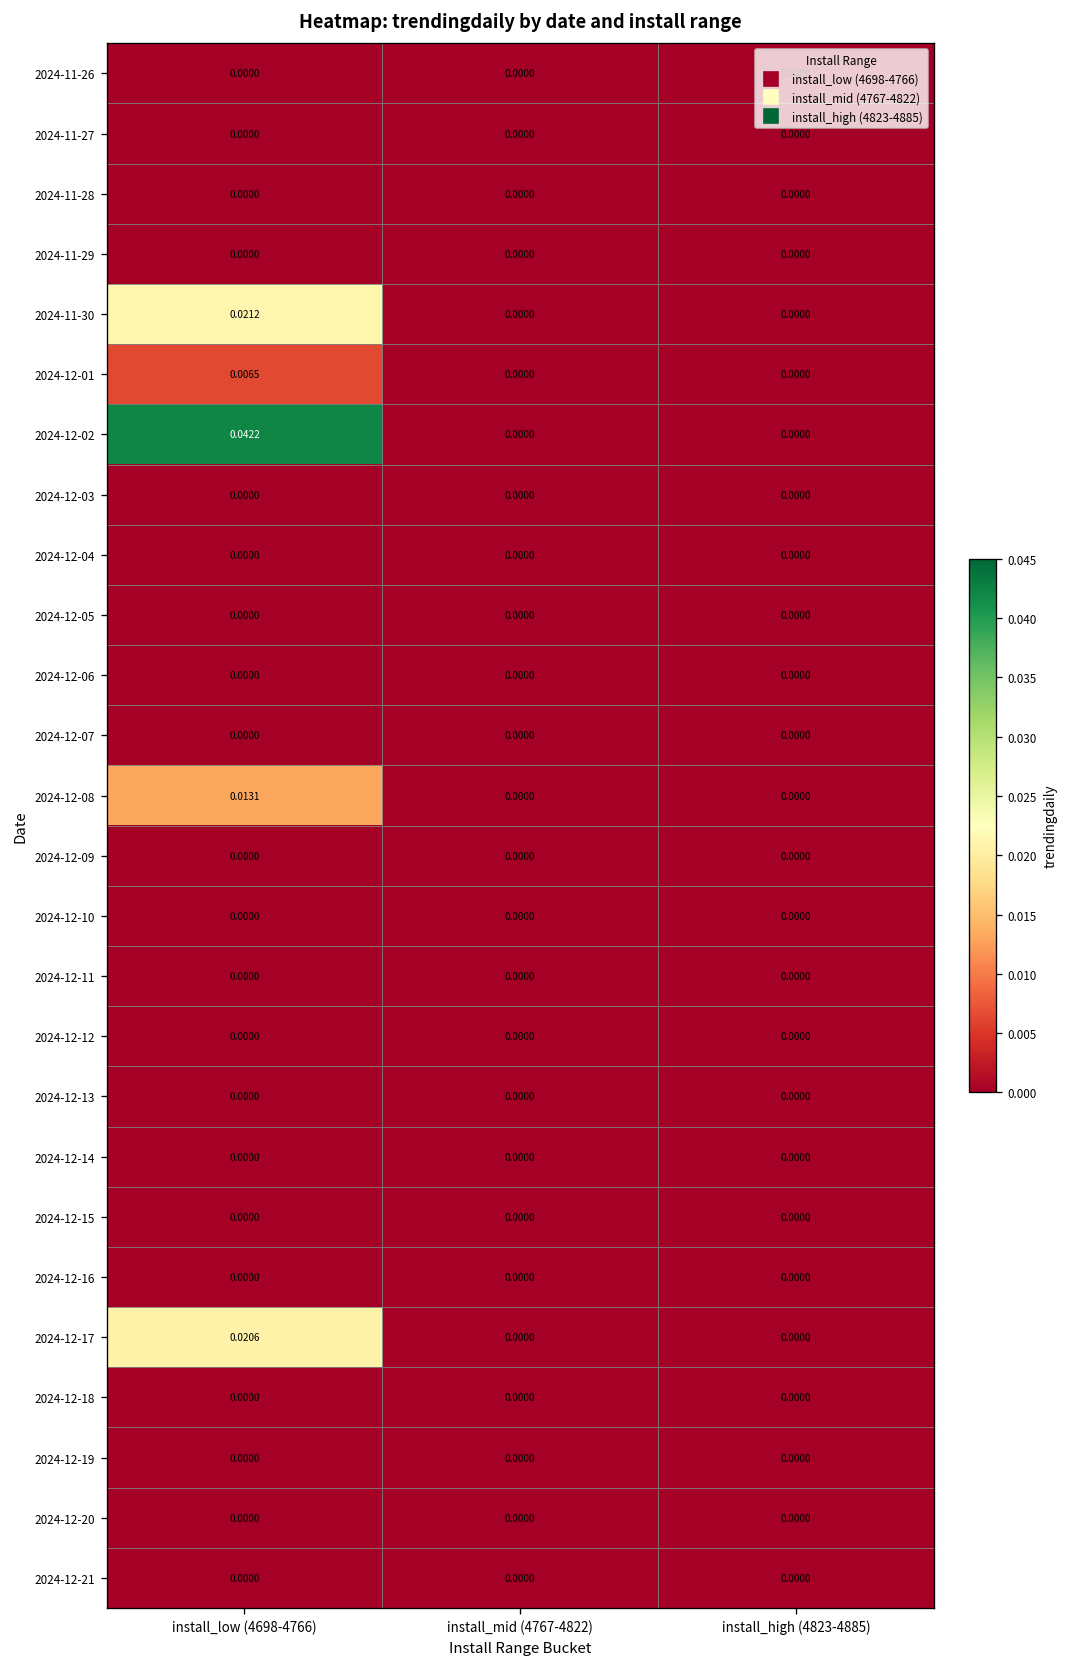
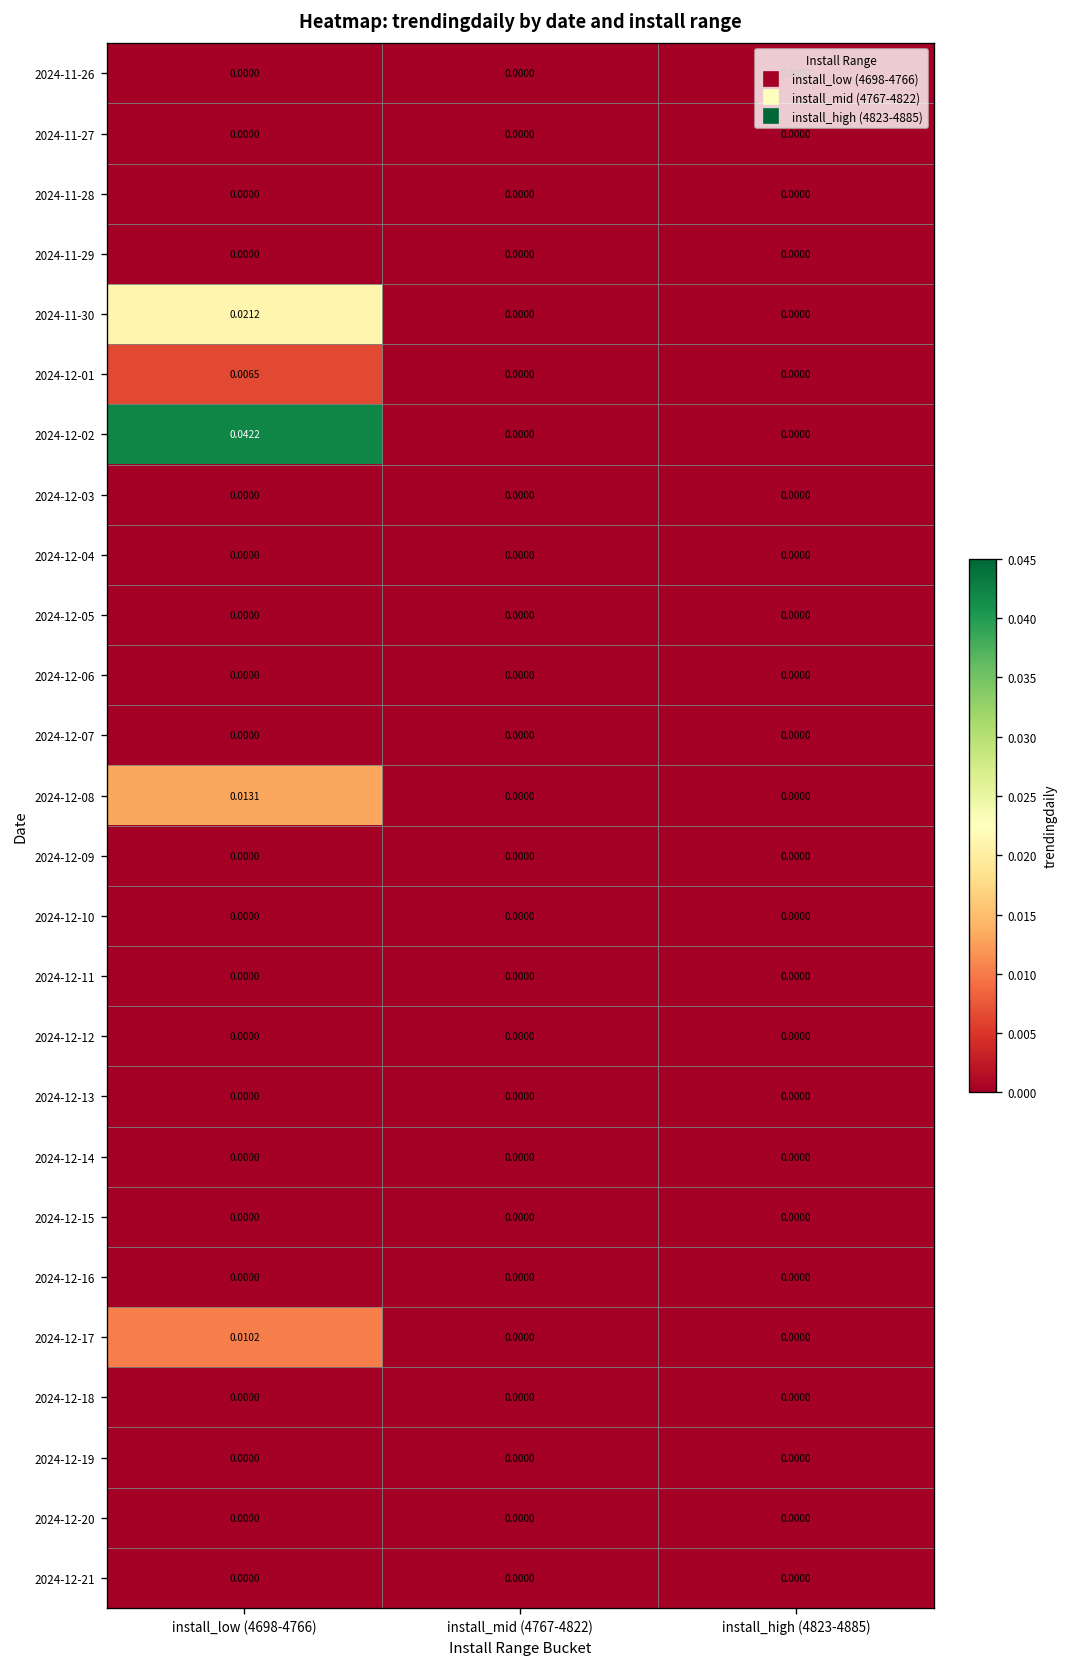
  {
    "2024-11-26": {
      "install_low (4698-4766)": 0.0000,
      "install_mid (4767-4822)": 0.0000
    },
    "2024-11-27": {
      "install_low (4698-4766)": 0.0000,
      "install_mid (4767-4822)": 0.0000,
      "install_high (4823-4885)": 0.0000
    },
    "2024-11-28": {
      "install_low (4698-4766)": 0.0000,
      "install_mid (4767-4822)": 0.0000,
      "install_high (4823-4885)": 0.0000
    },
    "2024-11-29": {
      "install_low (4698-4766)": 0.0000,
      "install_mid (4767-4822)": 0.0000,
      "install_high (4823-4885)": 0.0000
    },
    "2024-11-30": {
      "install_low (4698-4766)": 0.0212,
      "install_mid (4767-4822)": 0.0000,
      "install_high (4823-4885)": 0.0000
    },
    "2024-12-01": {
      "install_low (4698-4766)": 0.0065,
      "install_mid (4767-4822)": 0.0000,
      "install_high (4823-4885)": 0.0000
    },
    "2024-12-02": {
      "install_low (4698-4766)": 0.0422,
      "install_mid (4767-4822)": 0.0000,
      "install_high (4823-4885)": 0.0000
    },
    "2024-12-03": {
      "install_low (4698-4766)": 0.0000,
      "install_mid (4767-4822)": 0.0000,
      "install_high (4823-4885)": 0.0000
    },
    "2024-12-04": {
      "install_low (4698-4766)": 0.0000,
      "install_mid (4767-4822)": 0.0000,
      "install_high (4823-4885)": 0.0000
    },
    "2024-12-05": {
      "install_low (4698-4766)": 0.0000,
      "install_mid (4767-4822)": 0.0000,
      "install_high (4823-4885)": 0.0000
    },
    "2024-12-06": {
      "install_low (4698-4766)": 0.0000,
      "install_mid (4767-4822)": 0.0000,
      "install_high (4823-4885)": 0.0000
    },
    "2024-12-07": {
      "install_low (4698-4766)": 0.0000,
      "install_mid (4767-4822)": 0.0000,
      "install_high (4823-4885)": 0.0000
    },
    "2024-12-08": {
      "install_low (4698-4766)": 0.0131,
      "install_mid (4767-4822)": 0.0000,
      "install_high (4823-4885)": 0.0000
    },
    "2024-12-09": {
      "install_low (4698-4766)": 0.0000,
      "install_mid (4767-4822)": 0.0000,
      "install_high (4823-4885)": 0.0000
    },
    "2024-12-10": {
      "install_low (4698-4766)": 0.0000,
      "install_mid (4767-4822)": 0.0000,
      "install_high (4823-4885)": 0.0000
    },
    "2024-12-11": {
      "install_low (4698-4766)": 0.0000,
      "install_mid (4767-4822)": 0.0000,
      "install_high (4823-4885)": 0.0000
    },
    "2024-12-12": {
      "install_low (4698-4766)": 0.0000,
      "install_mid (4767-4822)": 0.0000,
      "install_high (4823-4885)": 0.0000
    },
    "2024-12-13": {
      "install_low (4698-4766)": 0.0000,
      "install_mid (4767-4822)": 0.0000,
      "install_high (4823-4885)": 0.0000
    },
    "2024-12-14": {
      "install_low (4698-4766)": 0.0000,
      "install_mid (4767-4822)": 0.0000,
      "install_high (4823-4885)": 0.0000
    },
    "2024-12-15": {
      "install_low (4698-4766)": 0.0000,
      "install_mid (4767-4822)": 0.0000,
      "install_high (4823-4885)": 0.0000
    },
    "2024-12-16": {
      "install_low (4698-4766)": 0.0000,
      "install_mid (4767-4822)": 0.0000,
      "install_high (4823-4885)": 0.0000
    },
    "2024-12-17": {
-     "install_low (4698-4766)": 0.0206,
+     "install_low (4698-4766)": 0.0102,
      "install_mid (4767-4822)": 0.0000,
      "install_high (4823-4885)": 0.0000
    },
    "2024-12-18": {
      "install_low (4698-4766)": 0.0000,
      "install_mid (4767-4822)": 0.0000,
      "install_high (4823-4885)": 0.0000
    },
    "2024-12-19": {
      "install_low (4698-4766)": 0.0000,
      "install_mid (4767-4822)": 0.0000,
      "install_high (4823-4885)": 0.0000
    },
    "2024-12-20": {
      "install_low (4698-4766)": 0.0000,
      "install_mid (4767-4822)": 0.0000,
      "install_high (4823-4885)": 0.0000
    },
    "2024-12-21": {
      "install_low (4698-4766)": 0.0000,
      "install_mid (4767-4822)": 0.0000,
      "install_high (4823-4885)": 0.0000
    }
  }
